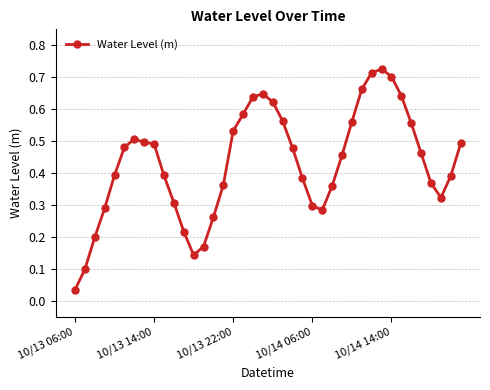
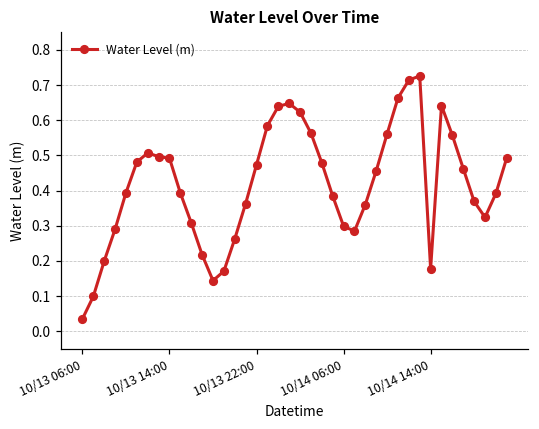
  {
    "10/13 06:00": 0.04,
    "10/13 14:00": 0.49,
-   "10/13 22:00": 0.53,
+   "10/13 22:00": 0.47,
    "10/14 06:00": 0.30,
-   "10/14 14:00": 0.70
+   "10/14 14:00": 0.18
  }
